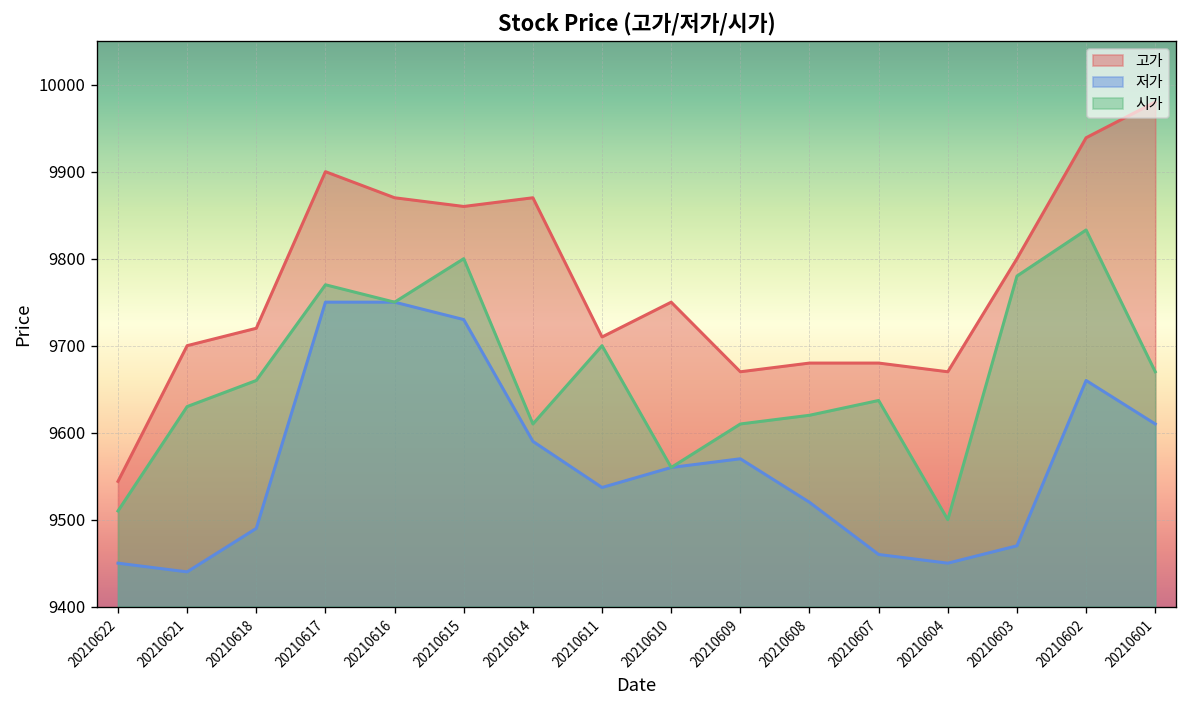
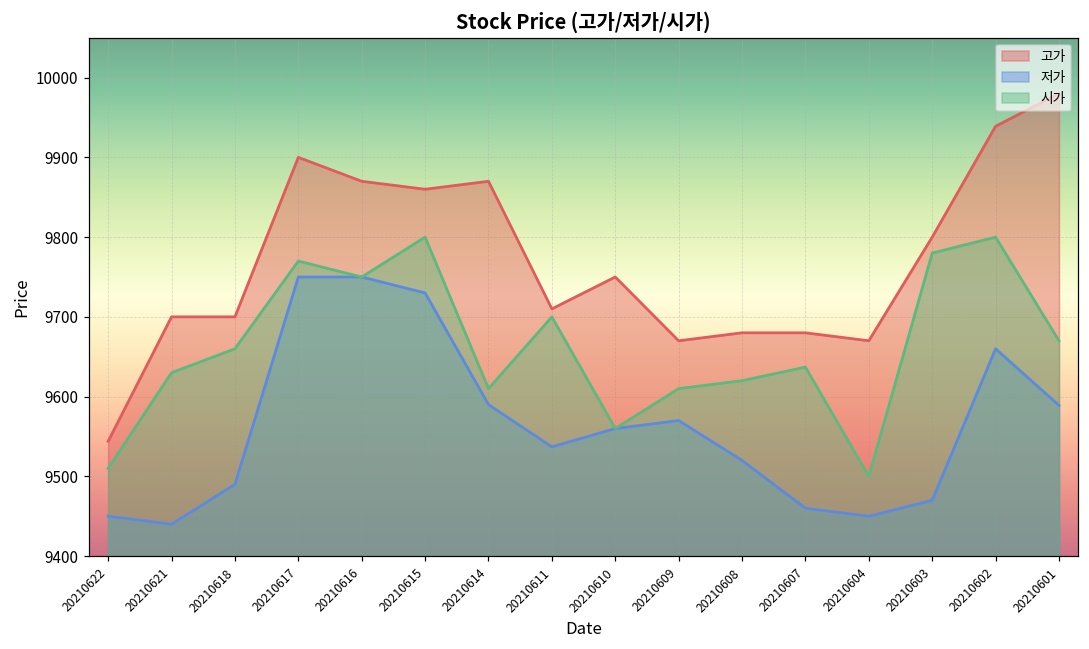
  {
    "고가": {
      "20210622": 9540,
      "20210621": 9700,
-     "20210618": 9720,
+     "20210618": 9700,
      "20210617": 9900,
      "20210616": 9870,
      "20210615": 9860,
      "20210614": 9870,
      "20210611": 9710,
      "20210610": 9750,
      "20210609": 9670,
      "20210608": 9680,
      "20210607": 9680,
      "20210604": 9670,
      "20210603": 9800,
      "20210602": 9940
    },
    "저가": {
      "20210622": 9450,
      "20210621": 9440,
      "20210618": 9490,
      "20210617": 9750,
      "20210615": 9730,
      "20210614": 9590,
      "20210611": 9540,
      "20210609": 9570,
      "20210608": 9520,
      "20210607": 9460,
      "20210604": 9450,
      "20210603": 9470,
      "20210602": 9660,
-     "20210601": 9610
+     "20210601": 9590
    },
    "시가": {
      "20210622": 9510,
      "20210621": 9630,
      "20210618": 9660,
      "20210617": 9770,
      "20210615": 9800,
      "20210614": 9610,
      "20210611": 9700,
      "20210609": 9610,
      "20210608": 9620,
      "20210607": 9640,
      "20210604": 9500,
      "20210603": 9780,
-     "20210602": 9830,
+     "20210602": 9800,
      "20210601": 9670
    }
  }
